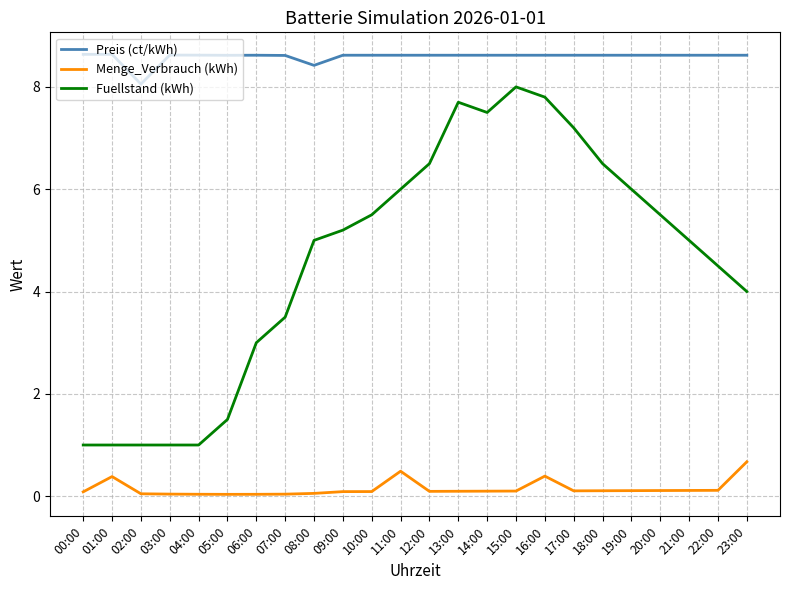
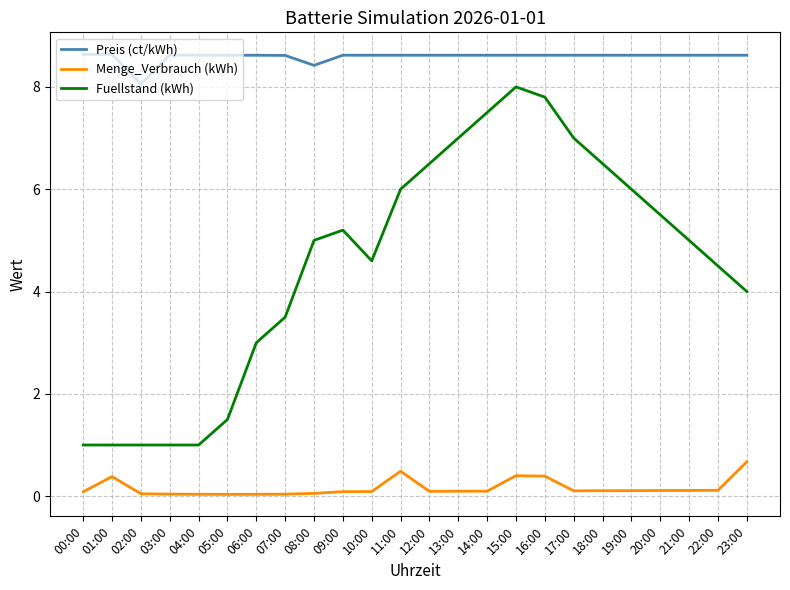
  {
    "Preis (ct/kWh)": {
      "06:00": 8.6,
      "07:00": 8.6,
      "08:00": 8.4,
      "09:00": 8.6,
      "10:00": 8.6,
      "11:00": 8.6,
      "12:00": 8.6,
      "13:00": 8.6,
      "14:00": 8.6,
      "15:00": 8.6,
      "16:00": 8.6,
      "17:00": 8.6,
      "18:00": 8.6,
      "19:00": 8.6,
      "20:00": 8.6,
      "21:00": 8.6,
      "22:00": 8.6,
      "23:00": 8.6
    },
    "Menge_Verbrauch (kWh)": {
      "00:00": 0.1,
      "01:00": 0.4,
      "02:00": 0.0,
      "03:00": 0.0,
      "04:00": 0.0,
      "05:00": 0.0,
      "06:00": 0.0,
      "07:00": 0.0,
      "08:00": 0.1,
      "09:00": 0.1,
      "10:00": 0.1,
      "11:00": 0.5,
      "12:00": 0.1,
      "13:00": 0.1,
      "14:00": 0.1,
-     "15:00": 0.1,
+     "15:00": 0.4,
      "16:00": 0.4,
      "17:00": 0.1,
      "18:00": 0.1,
      "19:00": 0.1,
      "20:00": 0.1,
      "21:00": 0.1,
      "22:00": 0.1,
      "23:00": 0.7
    },
    "Fuellstand (kWh)": {
      "00:00": 1.0,
      "01:00": 1.0,
      "02:00": 1.0,
      "03:00": 1.0,
      "04:00": 1.0,
      "05:00": 1.5,
      "06:00": 3.0,
      "07:00": 3.5,
      "08:00": 5.0,
      "09:00": 5.2,
-     "10:00": 5.5,
+     "10:00": 4.6,
      "11:00": 6.0,
      "12:00": 6.5,
-     "13:00": 7.7,
+     "13:00": 7.0,
      "14:00": 7.5,
      "15:00": 8.0,
      "16:00": 7.8,
-     "17:00": 7.2,
+     "17:00": 7.0,
      "18:00": 6.5,
      "19:00": 6.0,
      "20:00": 5.5,
      "21:00": 5.0,
      "22:00": 4.5,
      "23:00": 4.0
    }
  }
